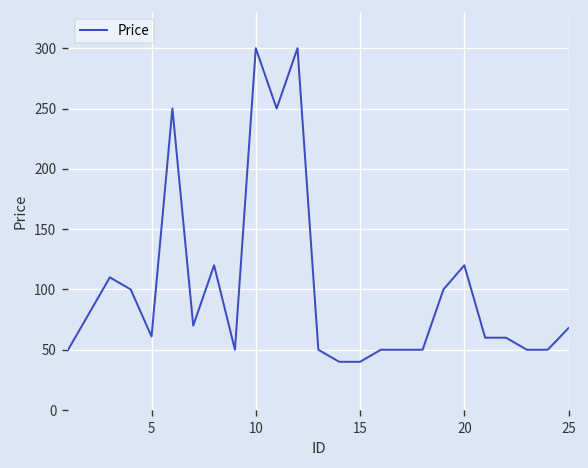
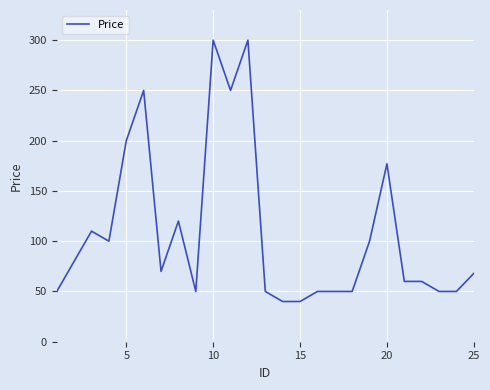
  {
-   "5": 61,
+   "5": 200,
    "10": 300,
    "15": 40,
-   "20": 120,
+   "20": 177,
    "25": 68
  }
